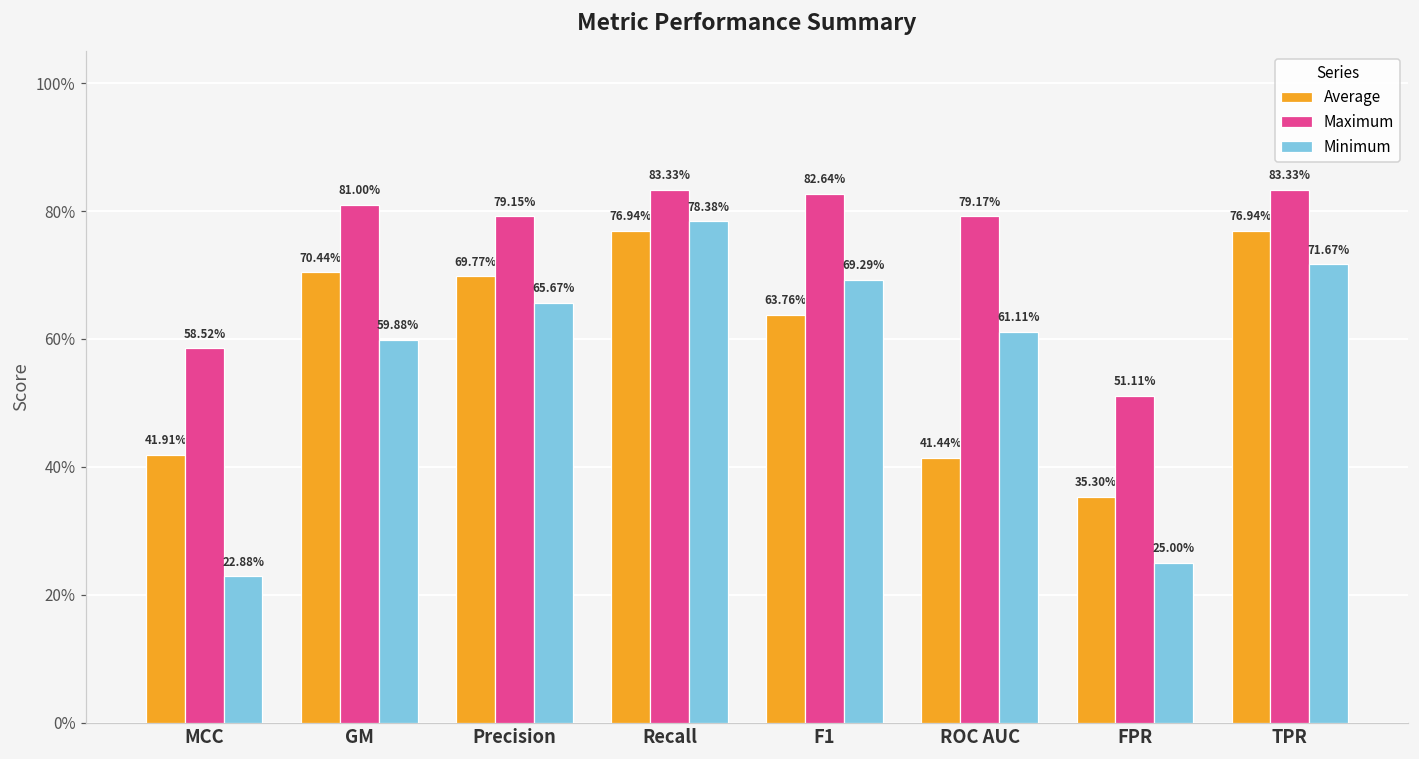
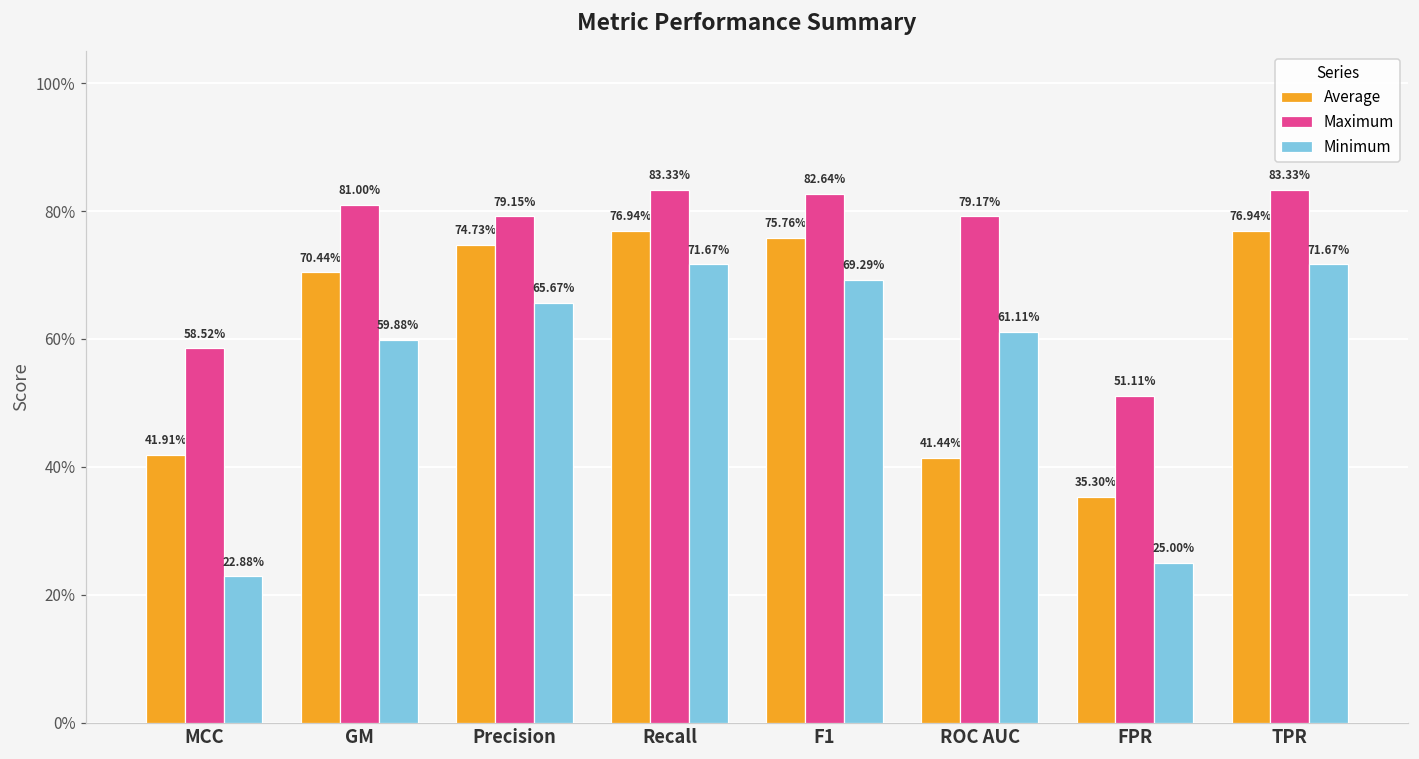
  {
    "Average": {
      "MCC": "41.91%",
      "GM": "70.44%",
-     "Precision": "69.77%",
+     "Precision": "74.73%",
      "Recall": "76.94%",
-     "F1": "63.76%",
+     "F1": "75.76%",
      "ROC AUC": "41.44%",
      "FPR": "35.30%",
      "TPR": "76.94%"
    },
    "Maximum": {
      "MCC": "58.52%",
      "GM": "81.00%",
      "Precision": "79.15%",
      "Recall": "83.33%",
      "F1": "82.64%",
      "ROC AUC": "79.17%",
      "FPR": "51.11%",
      "TPR": "83.33%"
    },
    "Minimum": {
      "MCC": "22.88%",
      "GM": "59.88%",
      "Precision": "65.67%",
-     "Recall": "78.38%",
+     "Recall": "71.67%",
      "F1": "69.29%",
      "ROC AUC": "61.11%",
      "FPR": "25.00%",
      "TPR": "71.67%"
    }
  }
